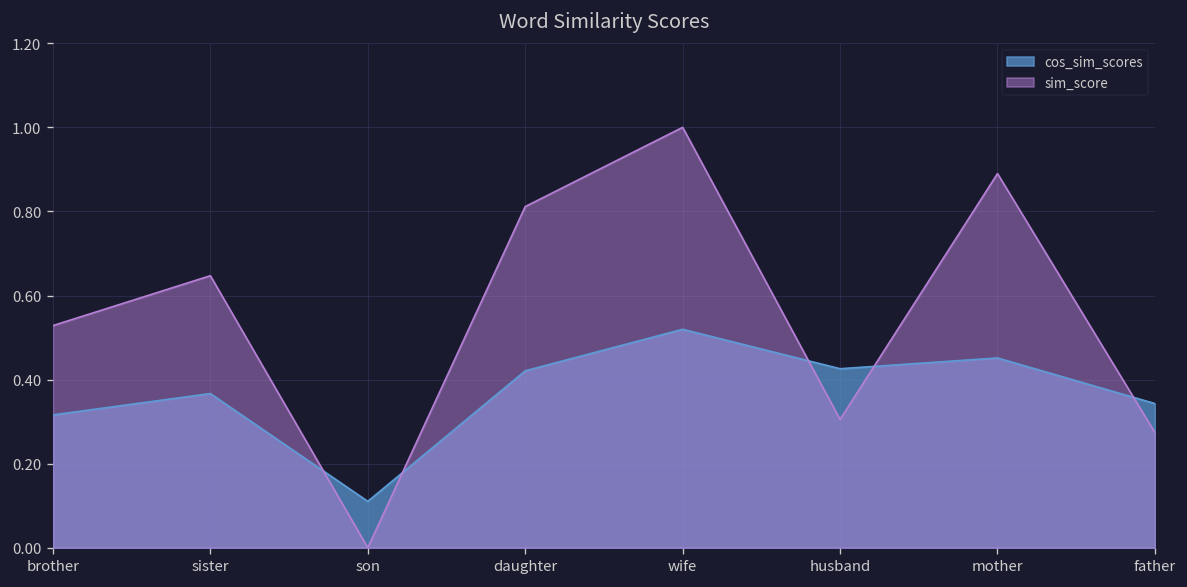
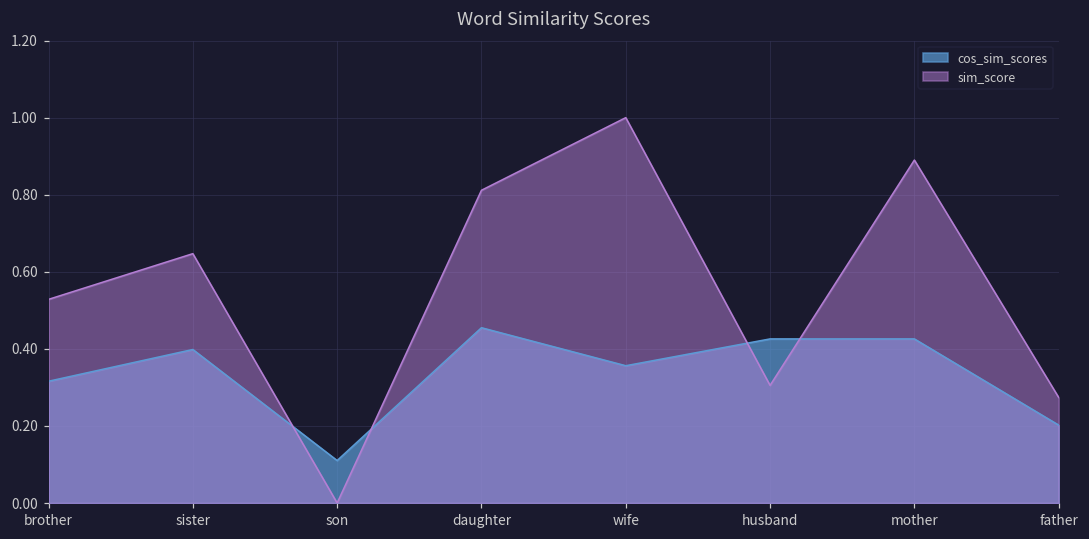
  {
    "cos_sim_scores": {
      "brother": 0.32,
-     "sister": 0.37,
+     "sister": 0.40,
      "son": 0.11,
-     "daughter": 0.42,
-     "wife": 0.52,
+     "daughter": 0.45,
+     "wife": 0.36,
      "husband": 0.43,
-     "mother": 0.45,
-     "father": 0.34
+     "mother": 0.43,
+     "father": 0.20
    },
    "sim_score": {
      "brother": 0.53,
      "sister": 0.65,
      "son": 0.00,
      "daughter": 0.81,
      "wife": 1.00,
      "husband": 0.31,
      "mother": 0.89,
      "father": 0.27
    }
  }
